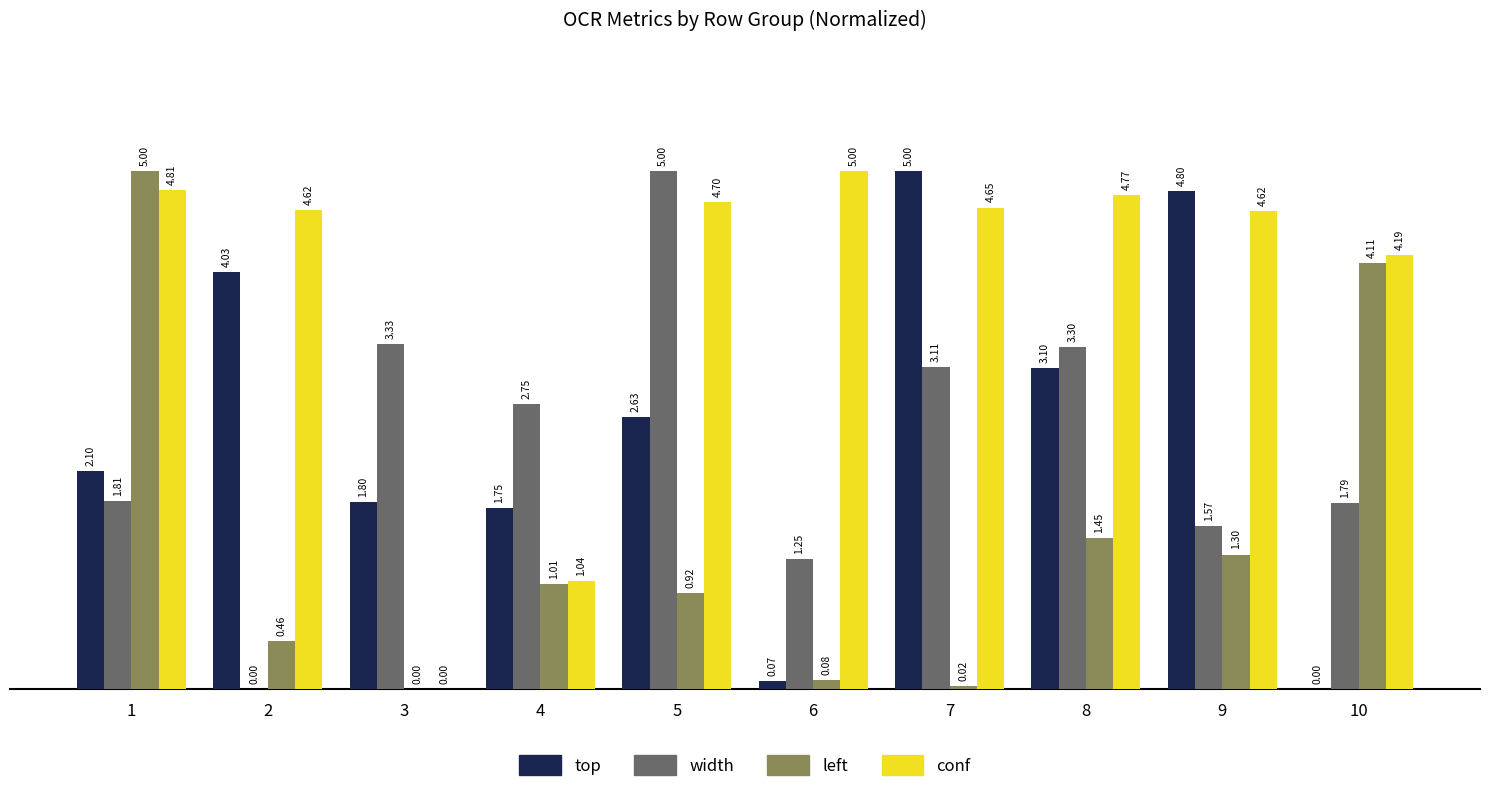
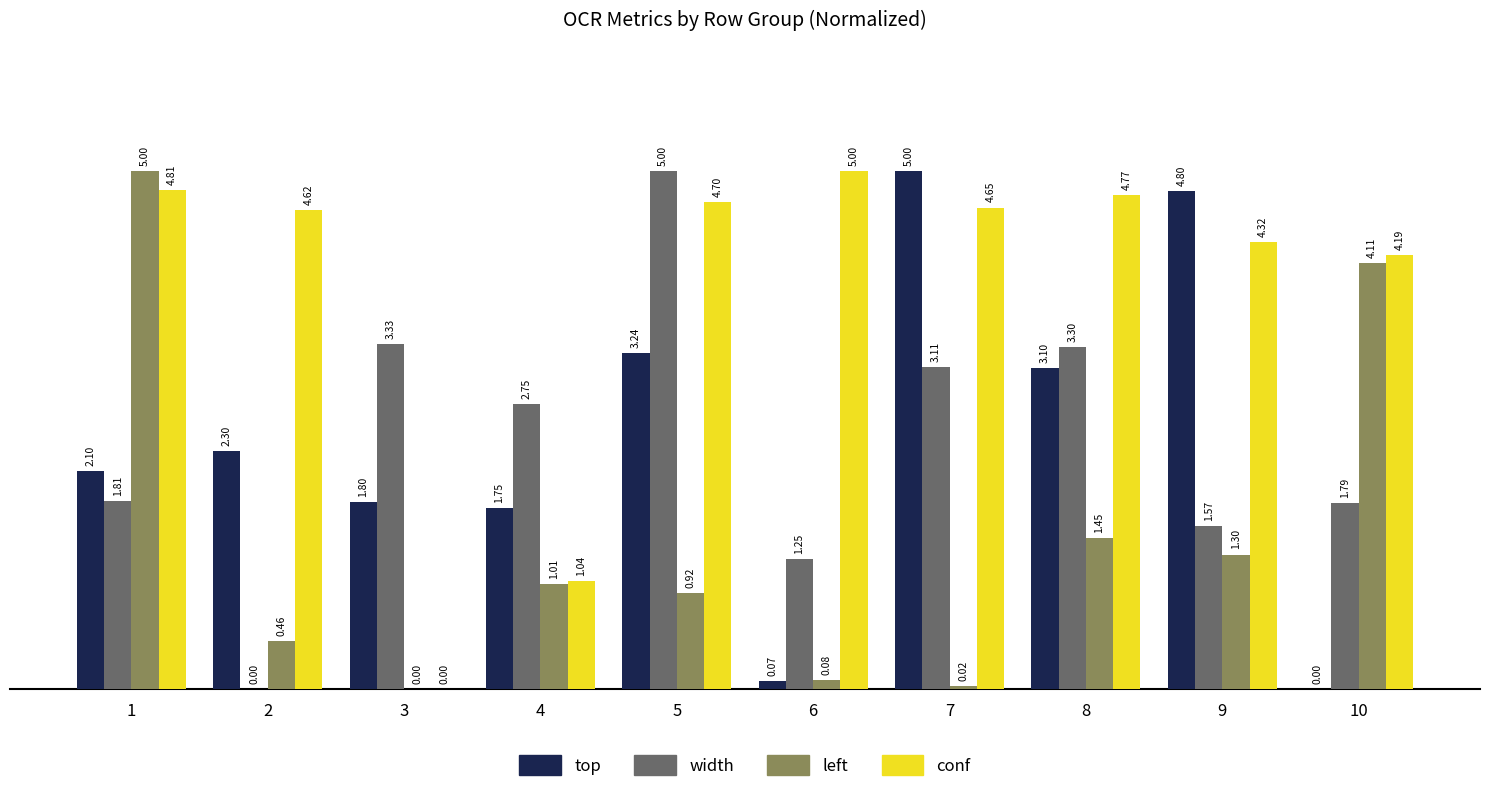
  {
    "top": {
      "1": 2.10,
-     "2": 4.03,
+     "2": 2.30,
      "3": 1.80,
      "4": 1.75,
-     "5": 2.63,
+     "5": 3.24,
      "6": 0.07,
      "7": 5.00,
      "8": 3.10,
      "9": 4.80,
      "10": 0.00
    },
    "conf": {
      "1": 4.81,
      "2": 4.62,
      "3": 0.00,
      "4": 1.04,
      "5": 4.70,
      "6": 5.00,
      "7": 4.65,
      "8": 4.77,
-     "9": 4.62,
+     "9": 4.32,
      "10": 4.19
    }
  }
